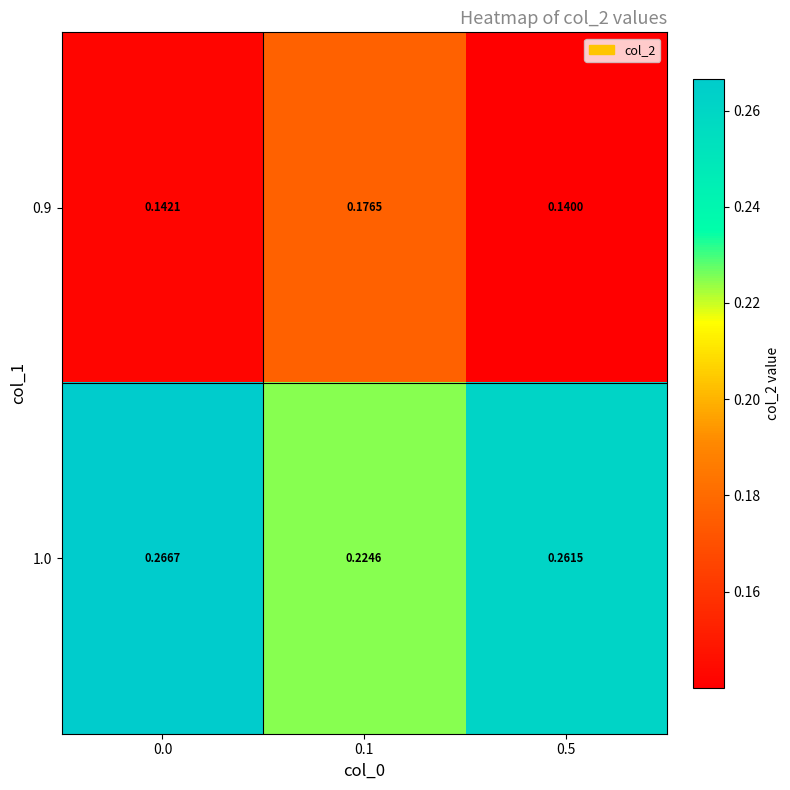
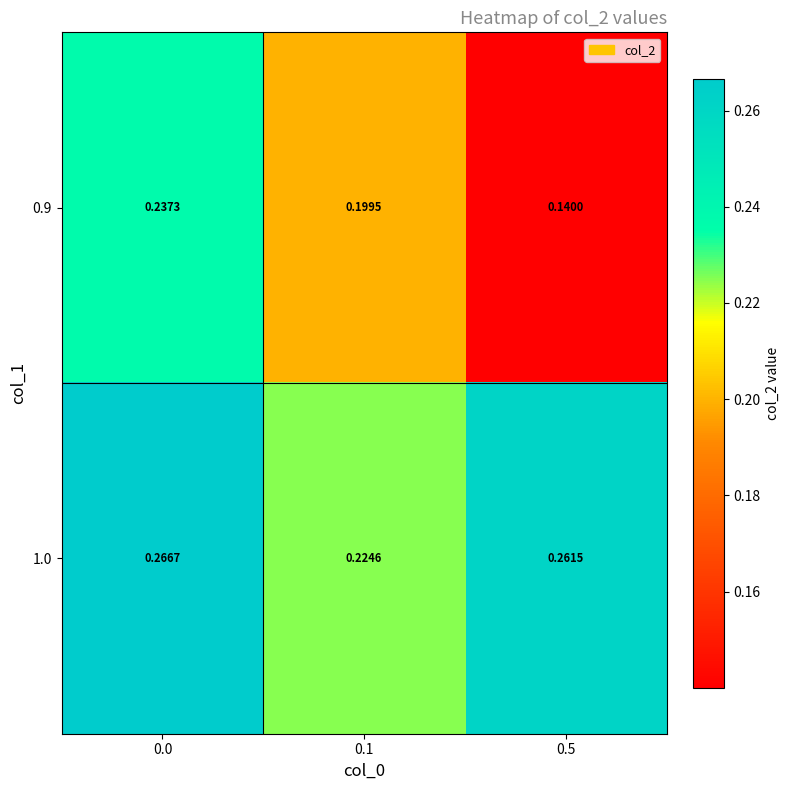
  {
    "0.9": {
-     "0.0": 0.1421,
-     "0.1": 0.1765,
+     "0.0": 0.2373,
+     "0.1": 0.1995,
      "0.5": 0.1400
    },
    "1.0": {
      "0.0": 0.2667,
      "0.1": 0.2246,
      "0.5": 0.2615
    }
  }
